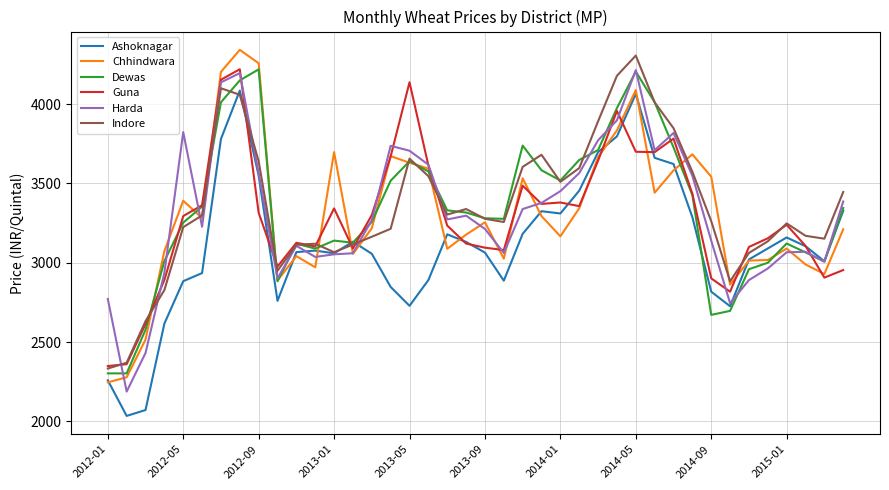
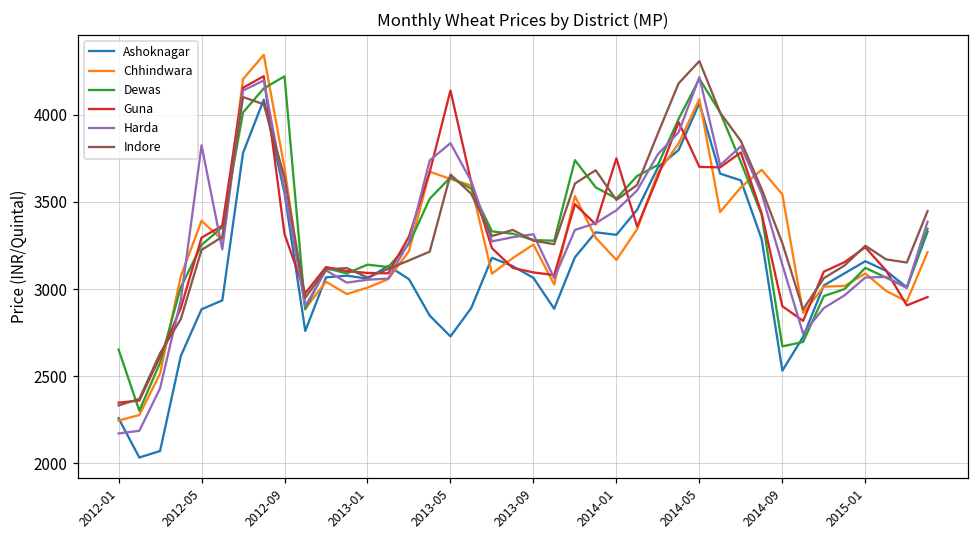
  {
    "Ashoknagar": {
      "2012-05": 2880,
      "2012-09": 3550,
      "2013-05": 2730,
      "2013-09": 3060,
      "2014-01": 3310,
      "2014-05": 4060,
-     "2014-09": 2820,
+     "2014-09": 2530,
      "2015-01": 3160
    },
    "Chhindwara": {
      "2012-05": 3390,
-     "2012-09": 4260,
-     "2013-01": 3700,
+     "2012-09": 3690,
+     "2013-01": 3010,
      "2013-09": 3260,
      "2014-01": 3170,
      "2014-05": 4090,
      "2014-09": 3540,
      "2015-01": 3090
    },
    "Dewas": {
-     "2012-01": 2300,
+     "2012-01": 2650,
      "2012-05": 3250,
      "2012-09": 4220,
      "2013-01": 3140,
      "2014-09": 2670,
      "2015-01": 3120
    },
    "Guna": {
      "2012-01": 2350,
      "2012-05": 3290,
      "2012-09": 3310,
-     "2013-01": 3340,
+     "2013-01": 3090,
      "2013-05": 4140,
      "2013-09": 3090,
-     "2014-01": 3380,
+     "2014-01": 3750,
      "2014-05": 3700,
      "2014-09": 2900
    },
    "Harda": {
-     "2012-01": 2770,
+     "2012-01": 2170,
      "2012-05": 3820,
      "2012-09": 3560,
-     "2013-05": 3710,
-     "2013-09": 3210,
+     "2013-05": 3840,
+     "2013-09": 3310,
      "2014-01": 3450,
      "2014-09": 3140,
      "2015-01": 3070
    },
    "Indore": {
      "2012-01": 2330,
      "2012-05": 3220,
      "2012-09": 3640,
      "2013-05": 3660,
      "2014-05": 4310,
      "2014-09": 3260
    }
  }
